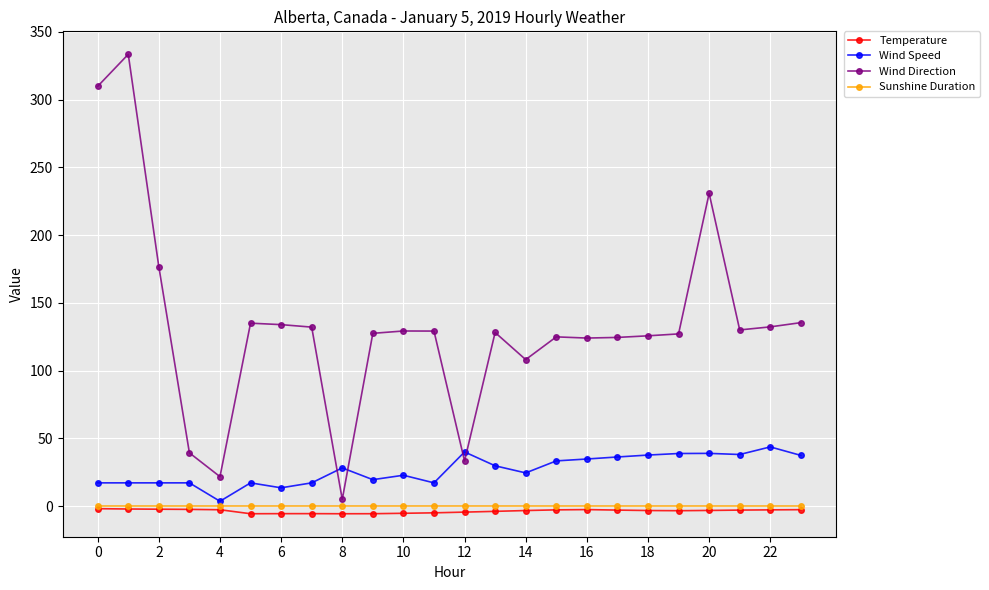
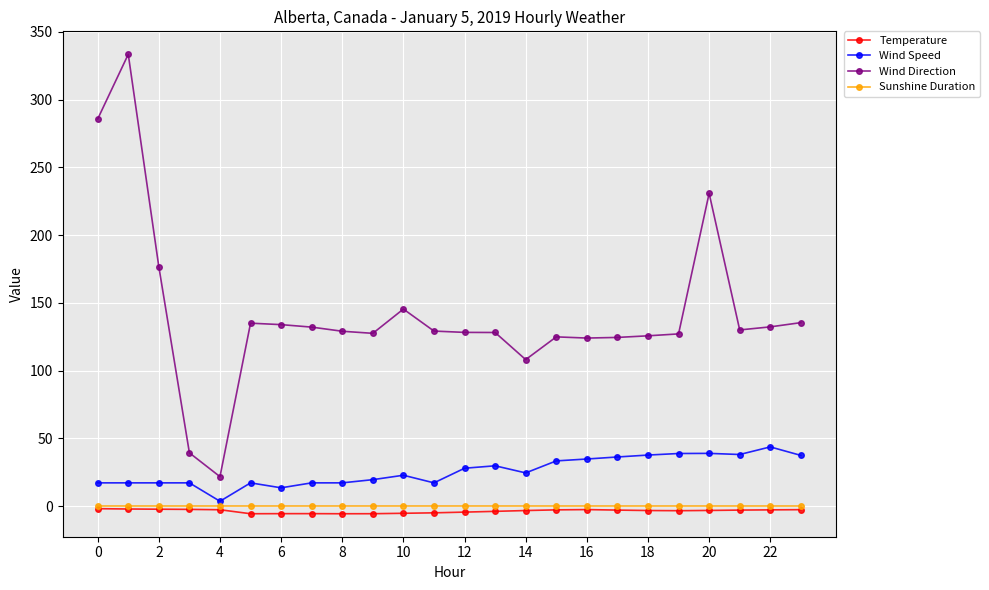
  {
    "Temperature": {
      "0": -2,
      "2": -2,
      "4": -3,
      "6": -6,
      "8": -6,
      "10": -5,
      "12": -4,
      "14": -3,
      "16": -3,
      "18": -3,
      "20": -3,
      "22": -3
    },
    "Wind Speed": {
      "0": 17,
      "2": 17,
      "4": 4,
      "6": 13,
-     "8": 28,
+     "8": 17,
      "10": 23,
-     "12": 40,
+     "12": 28,
      "14": 24,
      "16": 35,
      "18": 38,
      "20": 39,
      "22": 44
    },
    "Wind Direction": {
-     "0": 310,
+     "0": 286,
      "2": 177,
      "4": 22,
      "6": 134,
-     "8": 5,
-     "10": 129,
-     "12": 33,
+     "8": 129,
+     "10": 145,
+     "12": 128,
      "14": 108,
      "16": 124,
      "18": 126,
      "20": 231,
      "22": 132
    },
    "Sunshine Duration": {
      "0": 0,
      "2": 0,
      "4": 0,
      "6": 0,
      "8": 0,
      "10": 0,
      "12": 0,
      "14": 0,
      "16": 0,
      "18": 0,
      "20": 0,
      "22": 0
    }
  }
